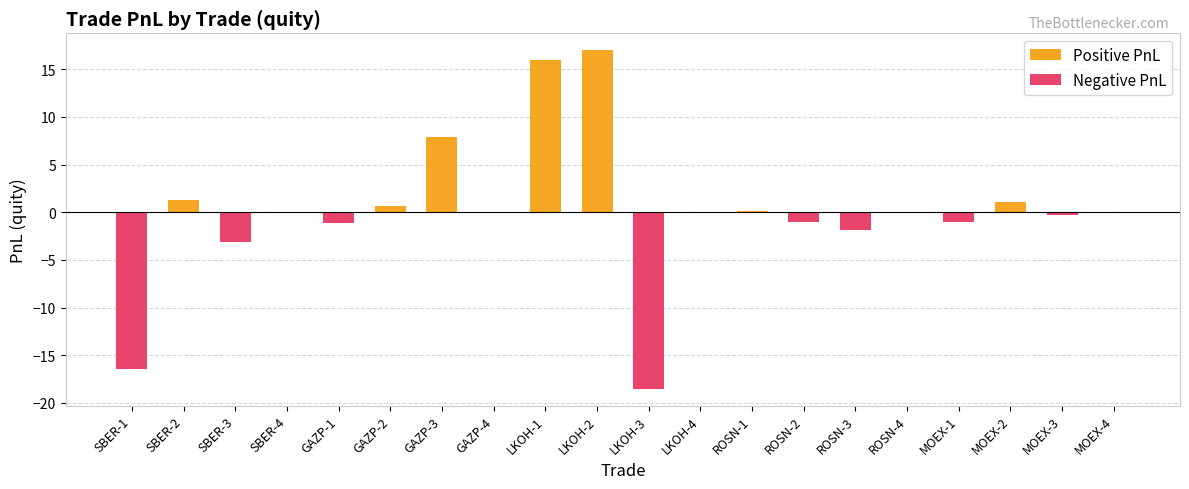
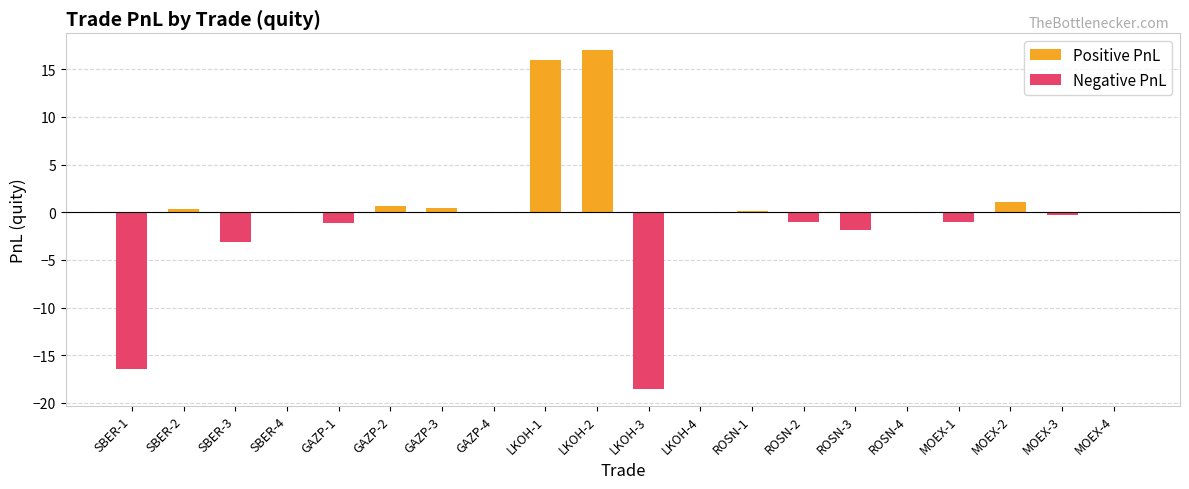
  {
    "Positive PnL": {
-     "SBER-2": 1,
+     "SBER-2": 0,
      "SBER-4": 0,
      "GAZP-2": 1,
-     "GAZP-3": 8,
+     "GAZP-3": 0,
      "GAZP-4": 0,
      "LKOH-1": 16,
      "LKOH-2": 17,
      "LKOH-4": 0,
      "ROSN-4": 0,
      "MOEX-2": 1,
      "MOEX-4": 0
    },
    "Negative PnL": {
      "SBER-1": -16,
      "SBER-3": -3,
      "GAZP-1": -1,
      "LKOH-3": -19,
      "ROSN-2": -1,
      "ROSN-3": -2,
      "MOEX-1": -1,
      "MOEX-3": 0
    }
  }
